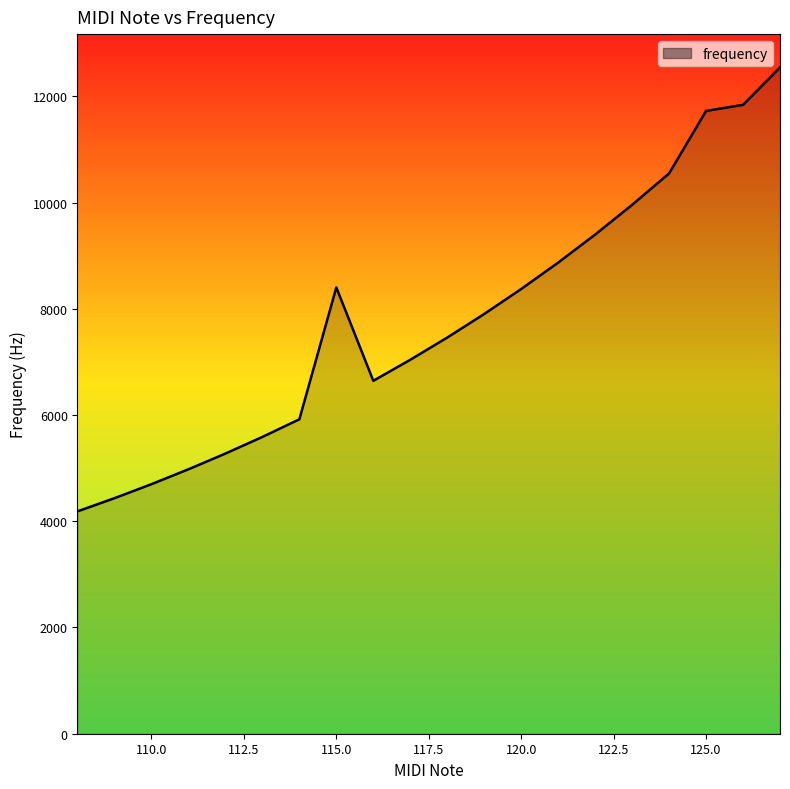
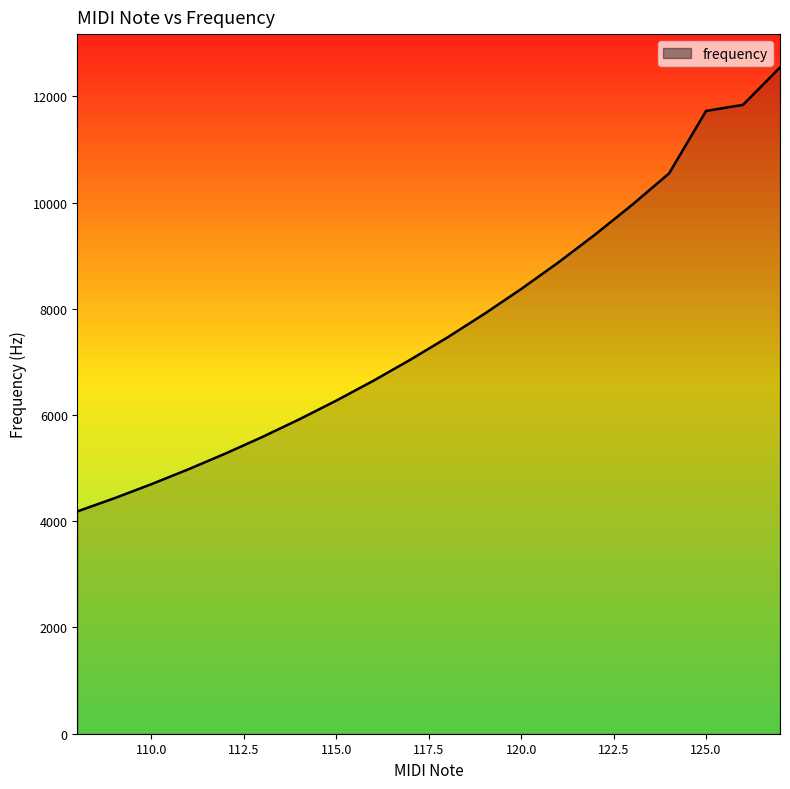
  {
    "110.0": 4700,
-   "115.0": 8400,
+   "115.0": 6300,
    "120.0": 8400,
    "125.0": 11700
  }
